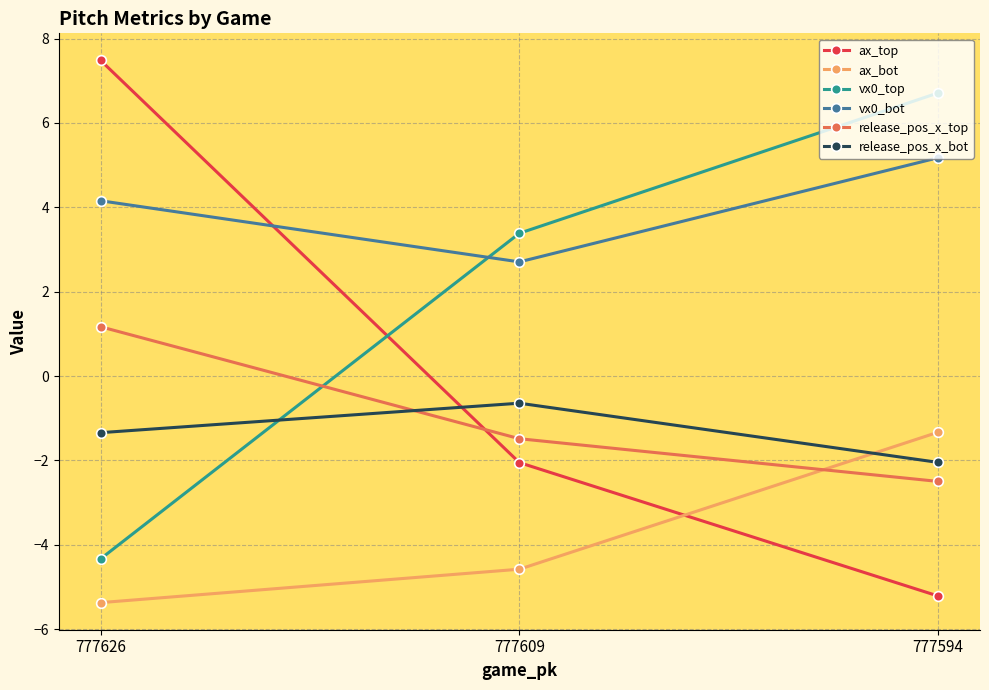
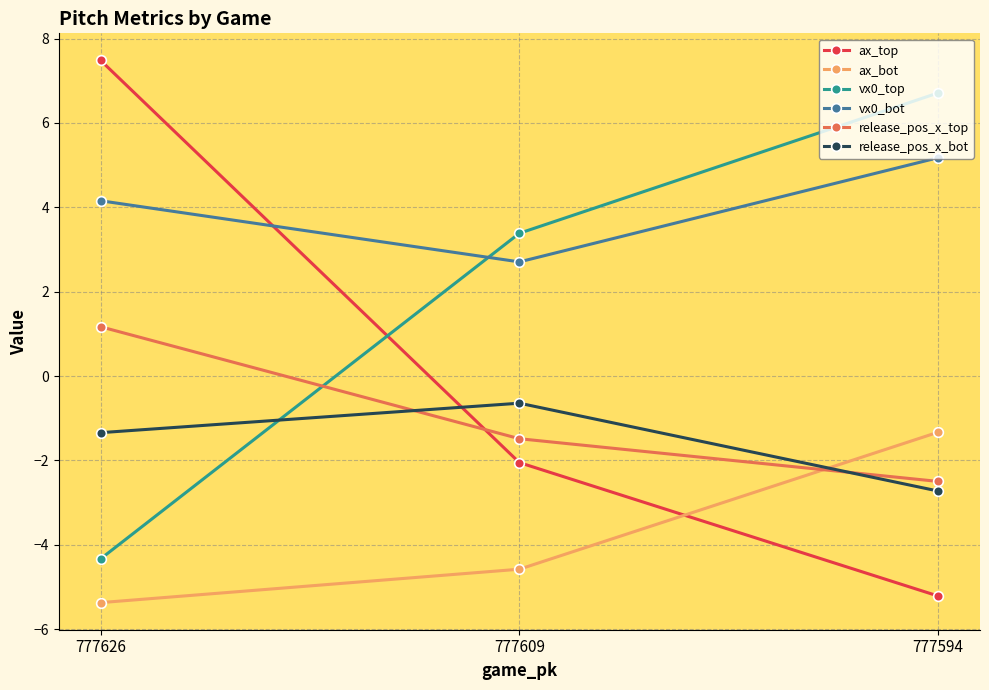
  {
    "release_pos_x_bot": {
      "777626": -1.3,
      "777609": -0.6,
-     "777594": -2.0
+     "777594": -2.7
    }
  }
